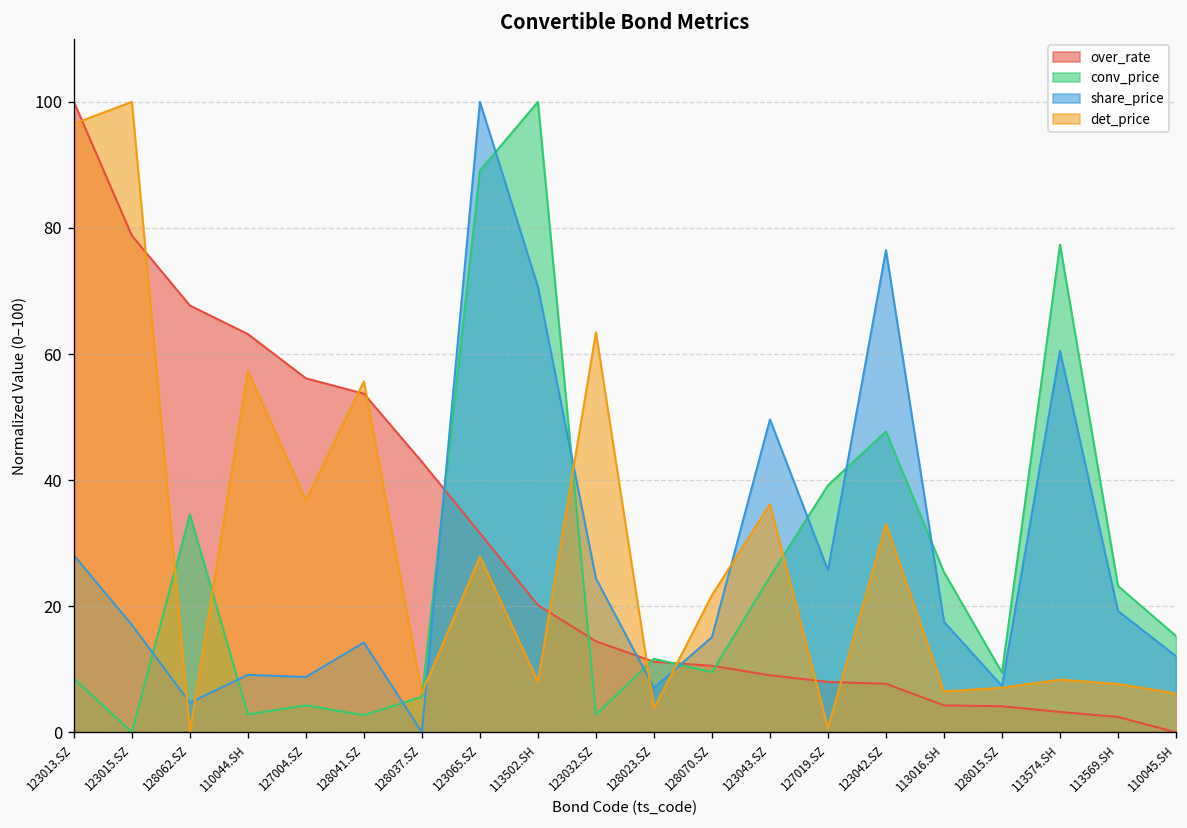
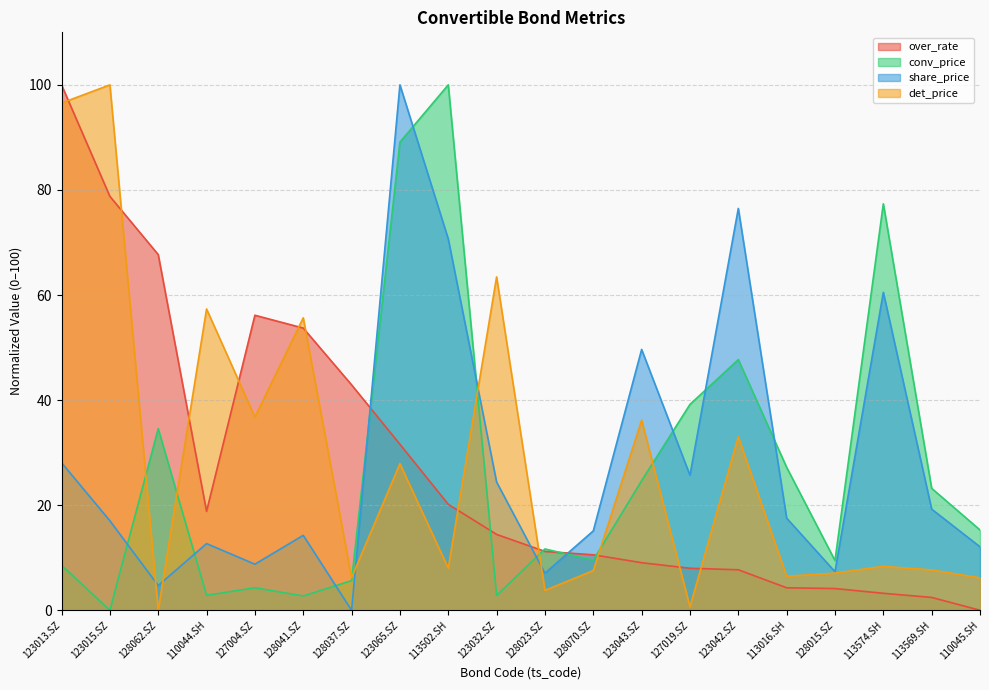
  {
    "over_rate": {
      "123013.SZ": 100,
      "123015.SZ": 79,
      "128062.SZ": 68,
-     "110044.SH": 63,
+     "110044.SH": 19,
      "127004.SZ": 56,
      "128041.SZ": 54,
      "128037.SZ": 43,
      "123065.SZ": 32,
      "113502.SH": 20,
      "123032.SZ": 14,
      "128070.SZ": 11,
      "123043.SZ": 9,
      "127019.SZ": 8,
      "123042.SZ": 8,
      "113016.SH": 4,
      "128015.SZ": 4,
      "113574.SH": 3,
      "113569.SH": 2,
      "110045.SH": 0
    },
    "conv_price": {
      "123013.SZ": 9,
      "123015.SZ": 0,
      "128062.SZ": 35,
      "110044.SH": 3,
      "127004.SZ": 4,
      "128041.SZ": 3,
      "128037.SZ": 6,
      "123065.SZ": 89,
      "113502.SH": 100,
      "123032.SZ": 3,
      "128070.SZ": 10,
      "123043.SZ": 25,
      "127019.SZ": 39,
      "123042.SZ": 48,
-     "113016.SH": 25,
+     "113016.SH": 27,
      "128015.SZ": 9,
      "113574.SH": 77,
      "113569.SH": 23,
      "110045.SH": 15
    },
    "share_price": {
      "123013.SZ": 28,
      "123015.SZ": 17,
      "128062.SZ": 5,
-     "110044.SH": 9,
+     "110044.SH": 13,
      "127004.SZ": 9,
      "128041.SZ": 14,
      "128037.SZ": 0,
      "123065.SZ": 100,
      "113502.SH": 71,
      "123032.SZ": 24,
      "128023.SZ": 7,
      "128070.SZ": 15,
      "123043.SZ": 50,
      "127019.SZ": 26,
      "123042.SZ": 76,
      "113016.SH": 18,
      "113574.SH": 61,
      "113569.SH": 19,
      "110045.SH": 12
    },
    "det_price": {
      "123013.SZ": 97,
      "123015.SZ": 100,
      "128062.SZ": 0,
      "110044.SH": 57,
      "127004.SZ": 37,
      "128041.SZ": 56,
      "128037.SZ": 6,
      "123065.SZ": 28,
      "113502.SH": 8,
      "123032.SZ": 63,
      "128023.SZ": 4,
-     "128070.SZ": 22,
+     "128070.SZ": 8,
      "123043.SZ": 36,
      "127019.SZ": 1,
      "123042.SZ": 33,
      "113016.SH": 6,
      "113574.SH": 8,
      "113569.SH": 8,
      "110045.SH": 6
    }
  }
